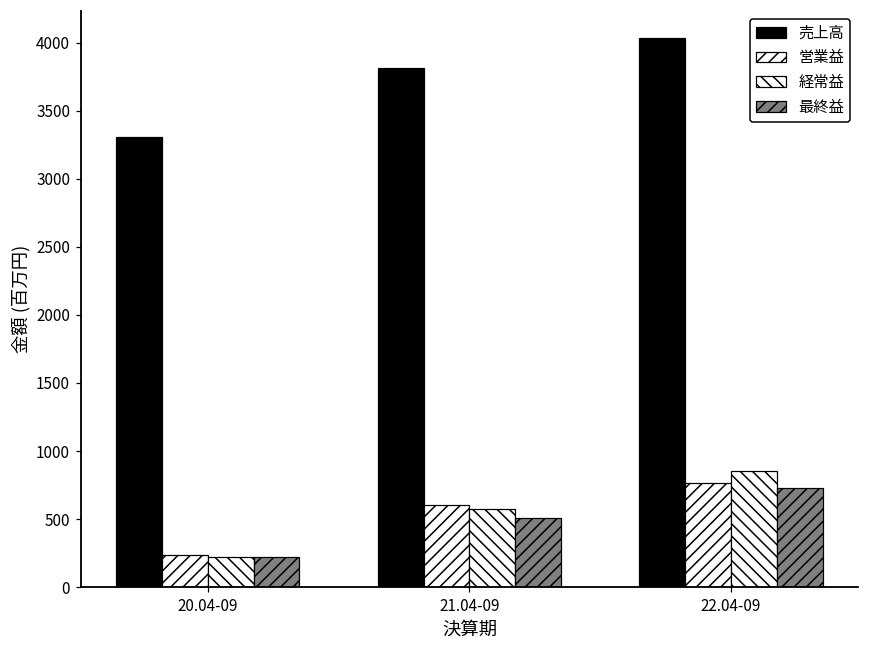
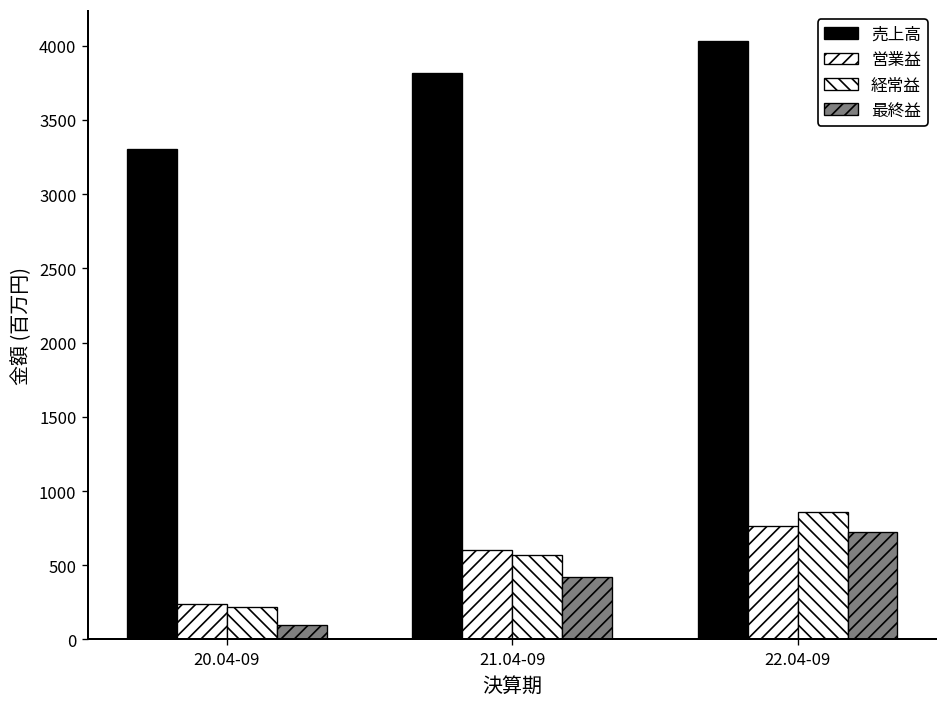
  {
    "売上高": {
      "20.04-09": 3310,
      "21.04-09": 3820,
      "22.04-09": 4030
    },
    "最終益": {
-     "20.04-09": 220,
-     "21.04-09": 510,
+     "20.04-09": 100,
+     "21.04-09": 420,
      "22.04-09": 730
    }
  }
